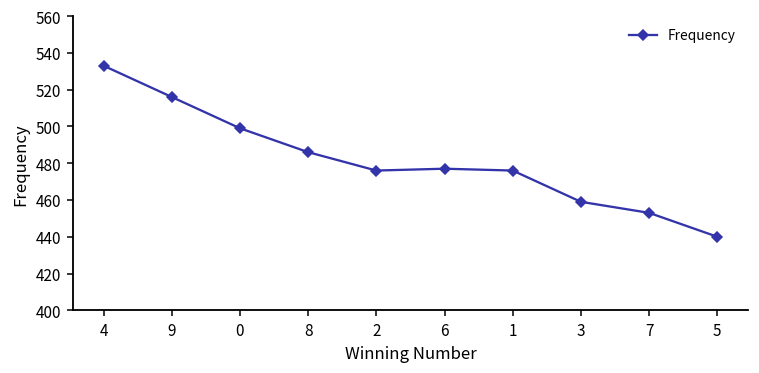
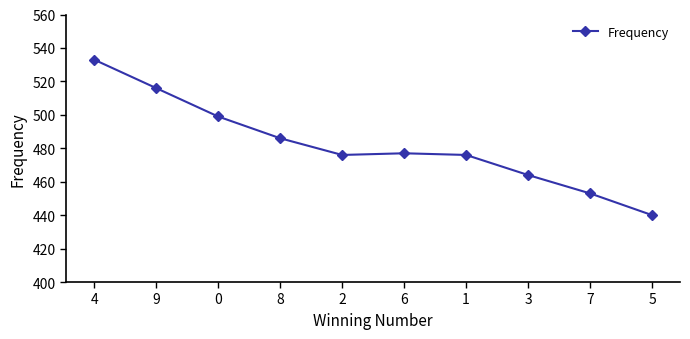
  {
    "4": 533,
    "9": 516,
    "0": 499,
    "8": 486,
    "2": 476,
    "6": 477,
    "1": 476,
-   "3": 459,
+   "3": 464,
    "7": 453,
    "5": 440
  }
